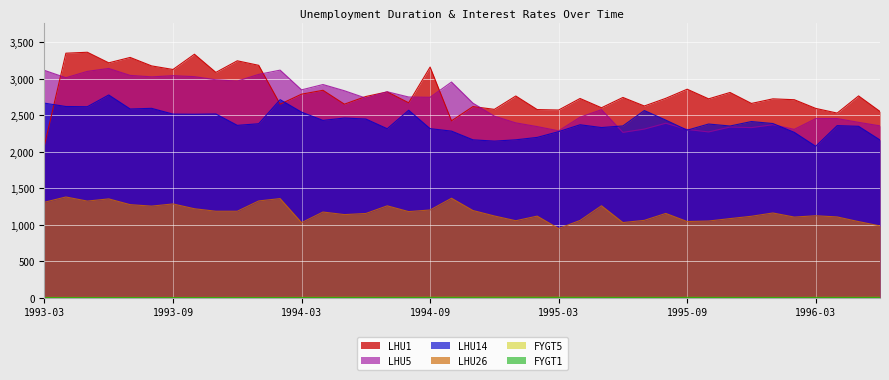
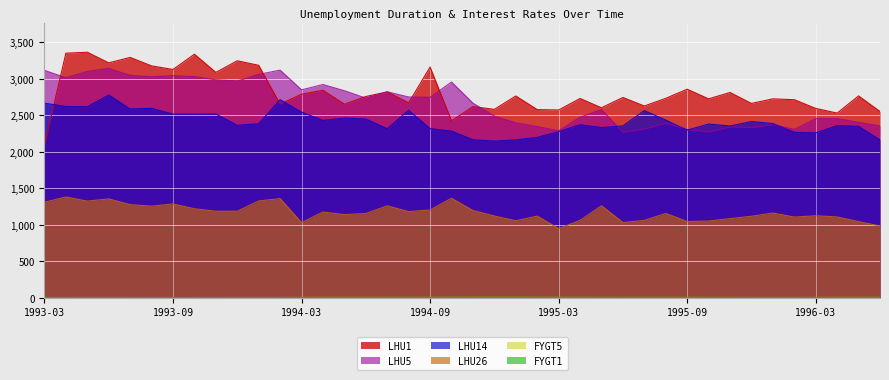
  {
    "LHU1": {
      "1993-03": "2,100",
      "1993-09": "3,100",
      "1994-03": "2,800",
      "1994-09": "3,200",
      "1995-03": "2,600",
      "1995-09": "2,900",
      "1996-03": "2,600"
    },
    "LHU5": {
      "1993-03": "3,100",
      "1993-09": "3,000",
      "1994-03": "2,800",
      "1994-09": "2,700",
      "1996-03": "2,500"
    },
    "LHU14": {
      "1993-03": "2,700",
      "1993-09": "2,500",
      "1994-03": "2,500",
      "1994-09": "2,300",
-     "1996-03": "2,100"
+     "1996-03": "2,300"
    },
    "LHU26": {
      "1993-03": "1,300",
      "1993-09": "1,300",
      "1994-03": "1,000",
      "1994-09": "1,200",
      "1995-03": "900",
      "1995-09": "1,000",
      "1996-03": "1,100"
    },
    "FYGT1": {
      "1993-03": "0",
      "1993-09": "0",
      "1994-03": "0",
      "1994-09": "0",
      "1995-03": "0",
      "1995-09": "0",
      "1996-03": "0"
    }
  }
